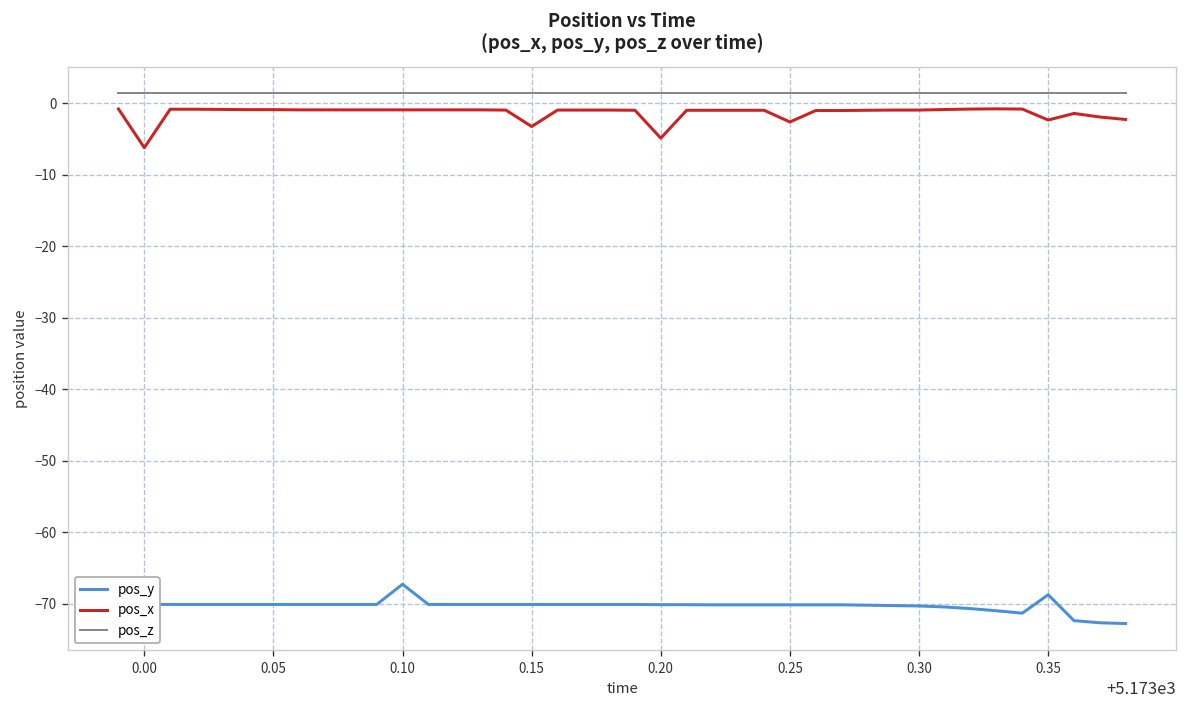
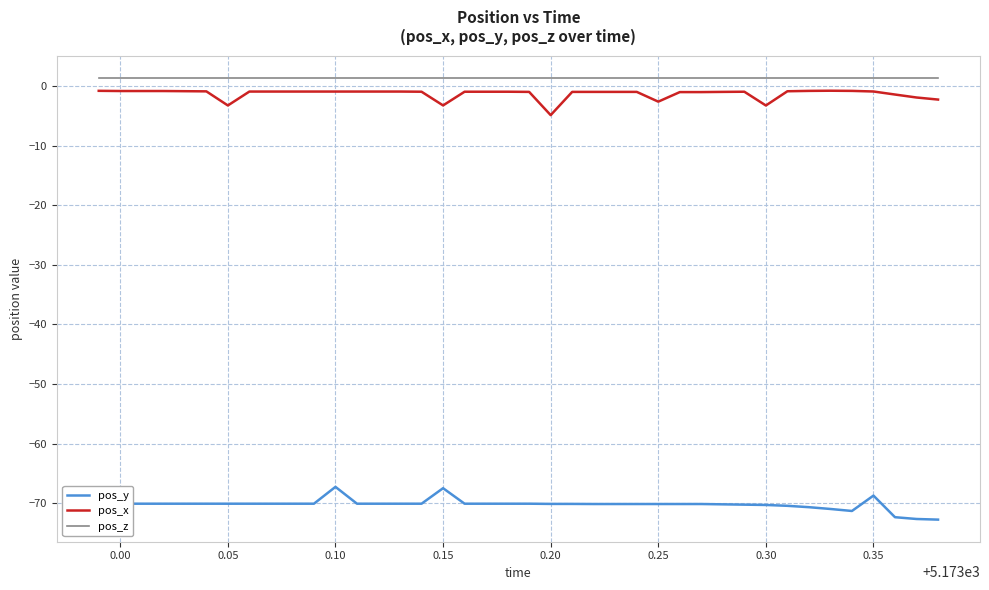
  {
    "pos_y": {
      "0.05": -70,
      "0.10": -67,
-     "0.15": -70,
+     "0.15": -67,
      "0.20": -70,
      "0.25": -70,
      "0.30": -70,
      "0.35": -69
    },
    "pos_x": {
-     "0.00": -6,
-     "0.05": -1,
+     "0.00": -1,
+     "0.05": -3,
      "0.10": -1,
      "0.15": -3,
      "0.20": -5,
      "0.25": -3,
-     "0.30": -1,
-     "0.35": -2
+     "0.30": -3,
+     "0.35": -1
    },
    "pos_z": {
      "0.00": 1,
      "0.05": 1,
      "0.10": 1,
      "0.15": 1,
      "0.20": 1,
      "0.25": 1,
      "0.30": 1,
      "0.35": 1
    }
  }
